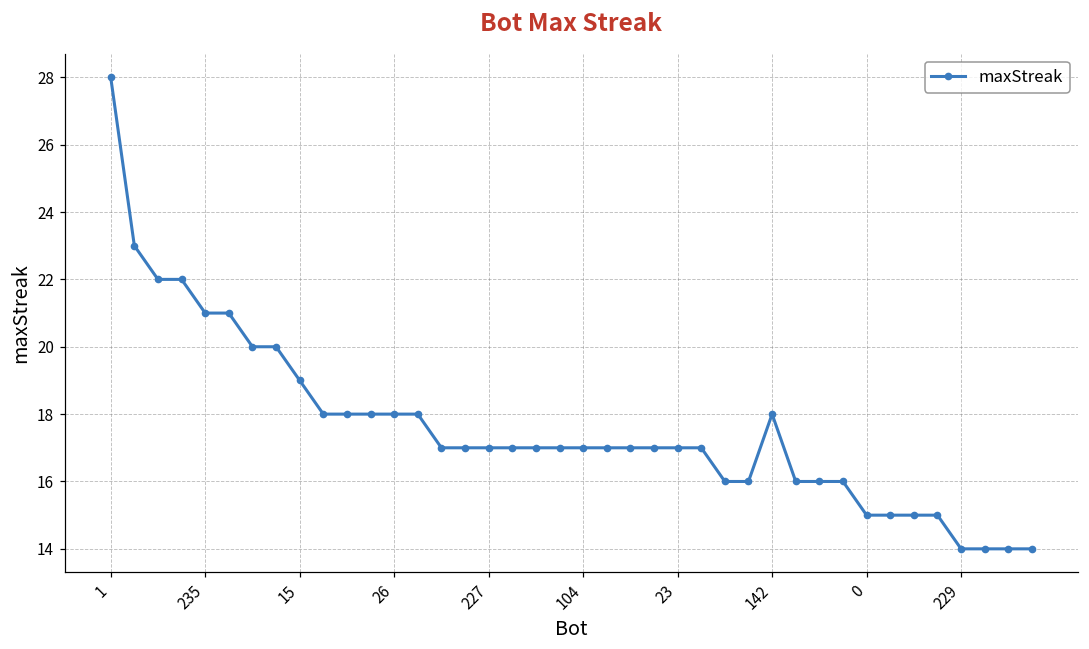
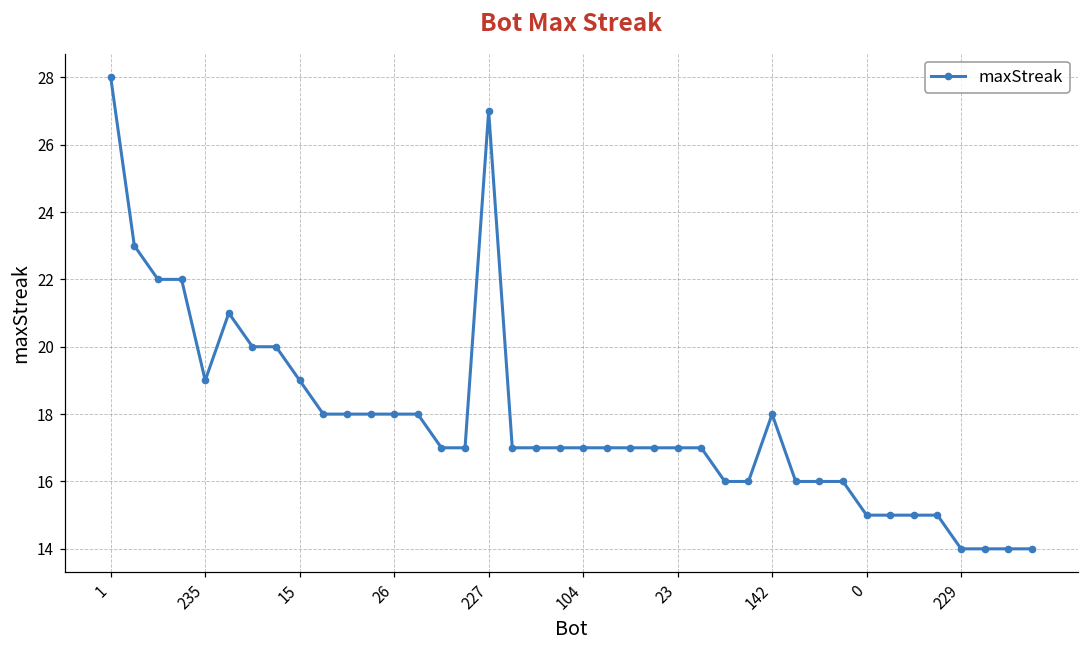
  {
-   "235": 21,
-   "227": 17,
+   "235": 19,
+   "227": 27,
    "104": 17,
    "142": 18,
    "0": 15,
    "229": 14
  }
